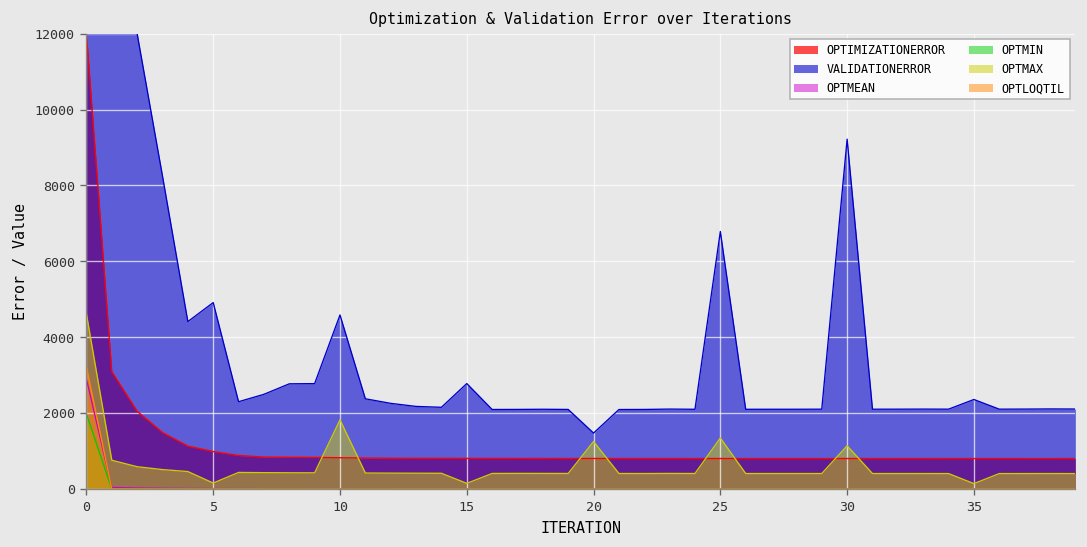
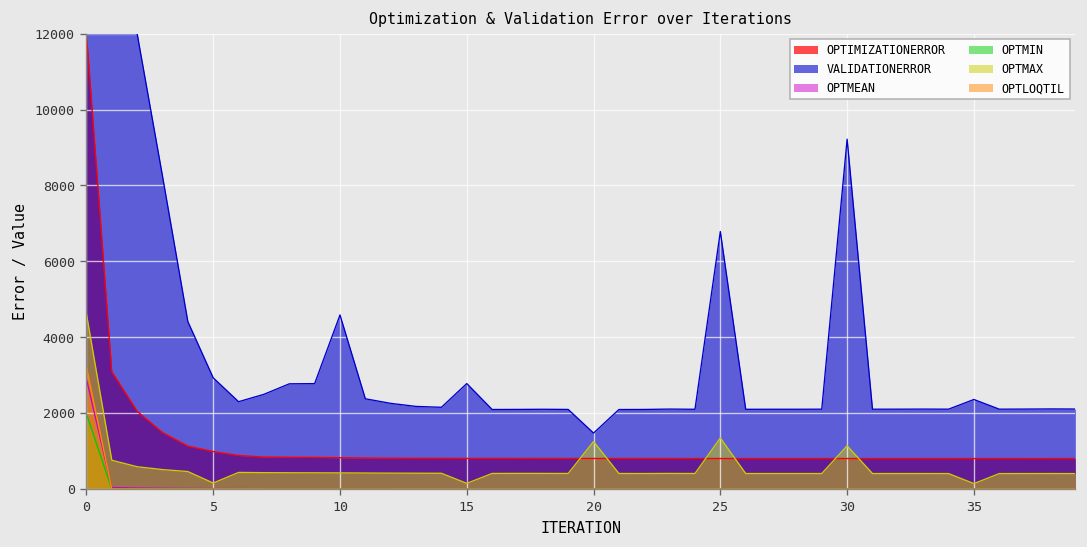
  {
    "OPTIMIZATIONERROR": {
      "5": 1000,
      "10": 800,
      "15": 800,
      "20": 800,
      "25": 800,
      "30": 800,
      "35": 800
    },
    "VALIDATIONERROR": {
-     "5": 4900,
+     "5": 2900,
      "10": 4600,
      "15": 2800,
      "20": 1500,
      "25": 6800,
      "30": 9200,
      "35": 2400
    },
    "OPTMEAN": {
      "0": 2900
    },
    "OPTMIN": {
      "0": 2000
    },
    "OPTMAX": {
      "0": 4600,
      "5": 200,
-     "10": 1800,
+     "10": 400,
      "15": 200,
      "20": 1300,
      "25": 1300,
      "30": 1100,
      "35": 100
    },
    "OPTLOQTIL": {
      "0": 3200
    }
  }
